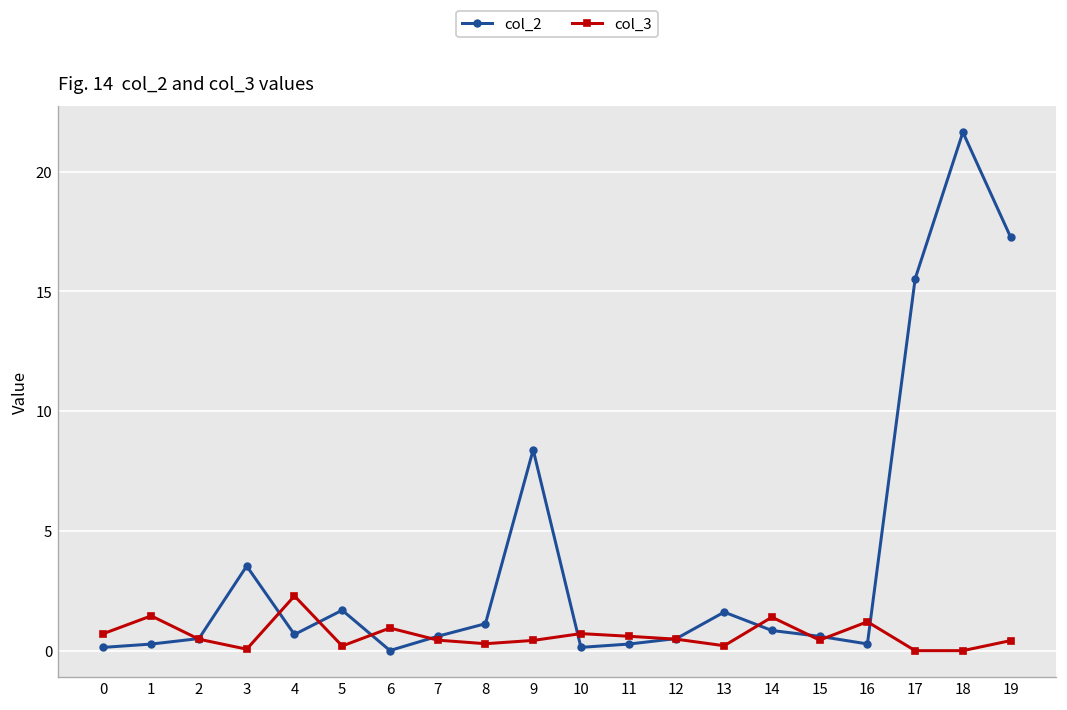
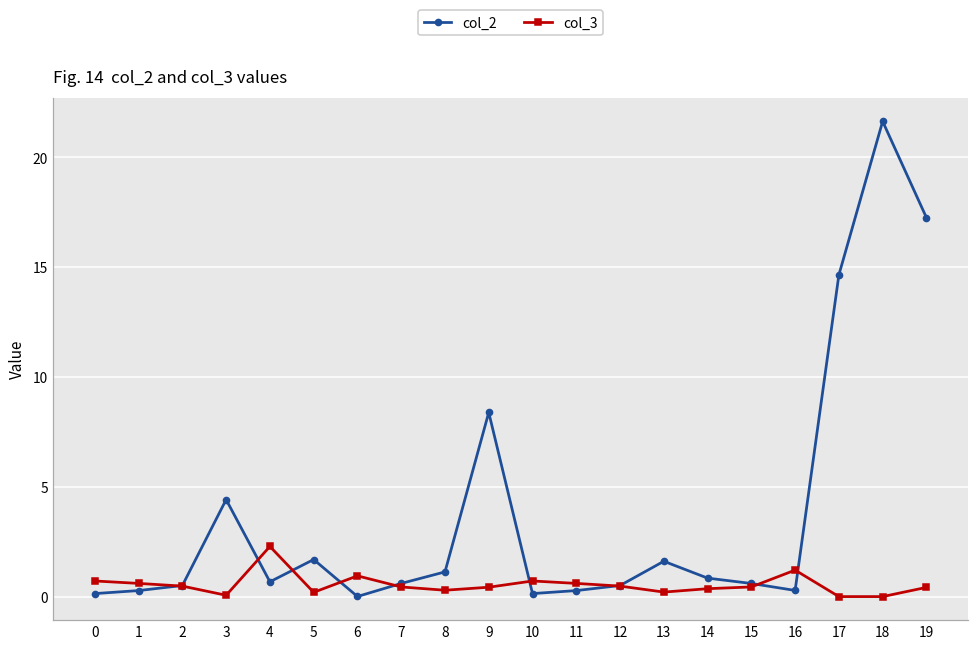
  {
    "col_2": {
      "0": 0.1,
      "1": 0.3,
-     "3": 3.5,
+     "3": 4.4,
      "4": 0.7,
      "5": 1.7,
      "6": 0.0,
      "7": 0.6,
      "8": 1.1,
      "9": 8.4,
      "10": 0.1,
      "11": 0.3,
      "13": 1.6,
      "14": 0.8,
      "15": 0.6,
      "16": 0.3,
-     "17": 15.5,
+     "17": 14.7,
      "18": 21.6,
      "19": 17.3
    },
    "col_3": {
      "0": 0.7,
-     "1": 1.5,
+     "1": 0.6,
      "3": 0.1,
      "4": 2.3,
      "5": 0.2,
      "6": 0.9,
      "7": 0.4,
      "8": 0.3,
      "9": 0.4,
      "10": 0.7,
      "11": 0.6,
      "13": 0.2,
-     "14": 1.4,
+     "14": 0.4,
      "15": 0.4,
      "16": 1.2,
      "17": 0.0,
      "18": 0.0,
      "19": 0.4
    }
  }
